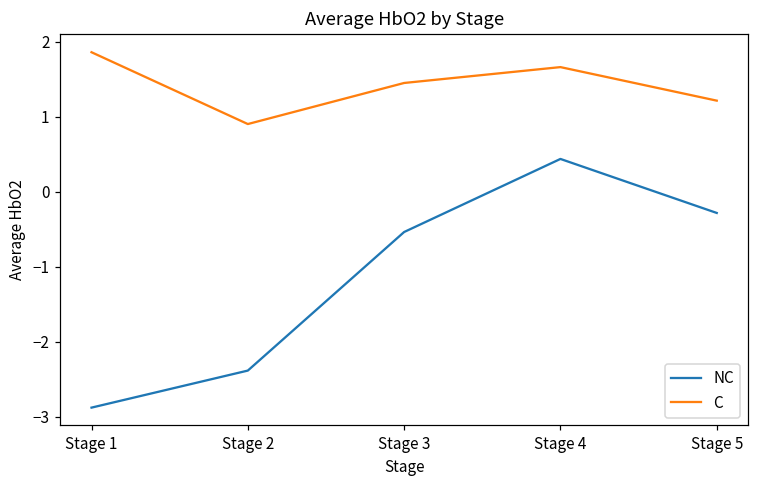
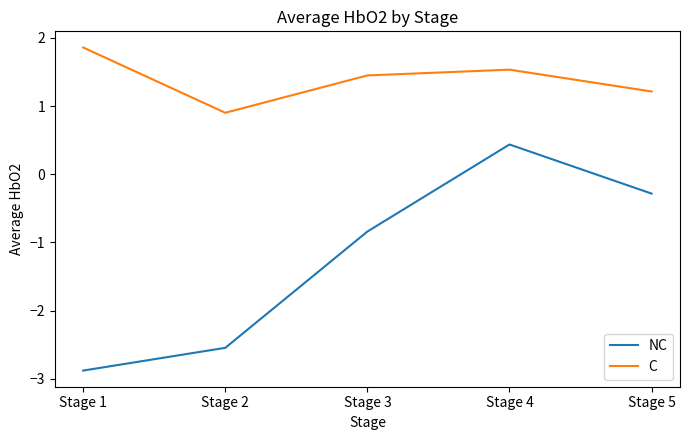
  {
    "NC": {
      "Stage 1": -2.9,
-     "Stage 2": -2.4,
-     "Stage 3": -0.5,
+     "Stage 2": -2.5,
+     "Stage 3": -0.8,
      "Stage 4": 0.4,
      "Stage 5": -0.3
    },
    "C": {
      "Stage 1": 1.9,
      "Stage 2": 0.9,
      "Stage 3": 1.4,
-     "Stage 4": 1.7,
+     "Stage 4": 1.5,
      "Stage 5": 1.2
    }
  }
